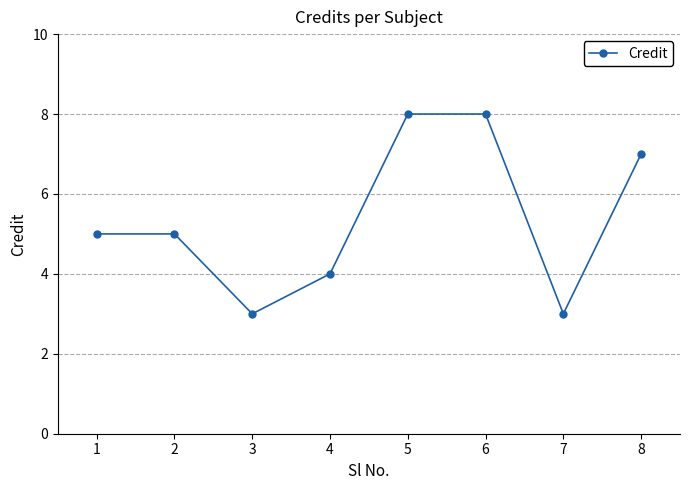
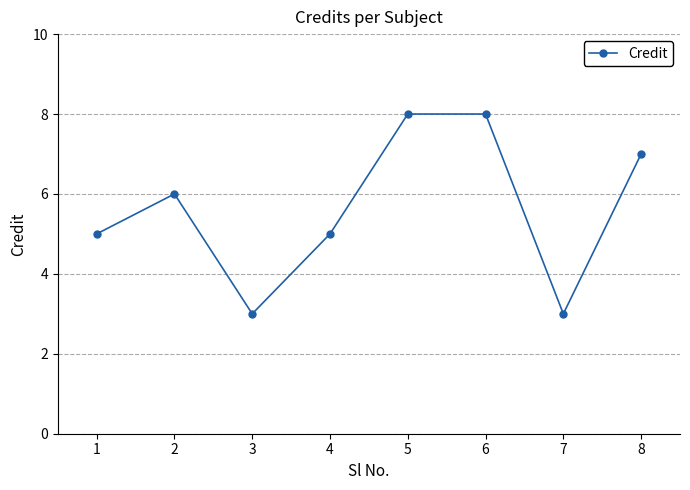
  {
    "1": 5,
-   "2": 5,
+   "2": 6,
    "3": 3,
-   "4": 4,
+   "4": 5,
    "5": 8,
    "6": 8,
    "7": 3,
    "8": 7
  }
